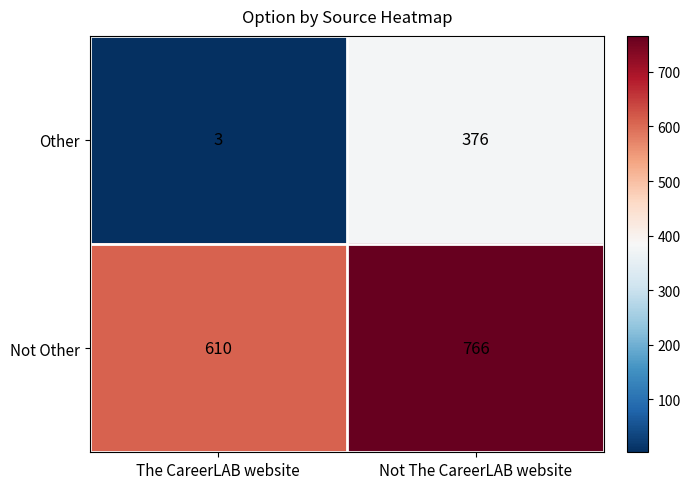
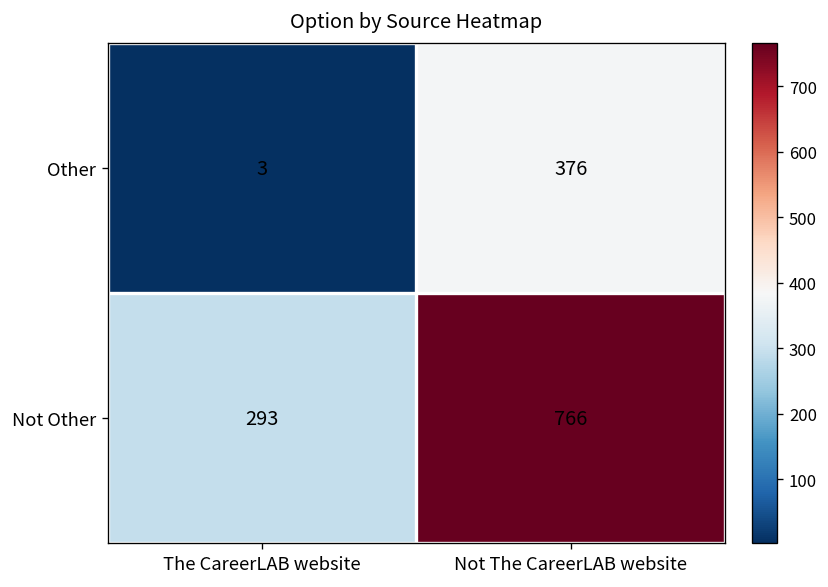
  {
    "Other": {
      "The CareerLAB website": 3,
      "Not The CareerLAB website": 376
    },
    "Not Other": {
-     "The CareerLAB website": 610,
+     "The CareerLAB website": 293,
      "Not The CareerLAB website": 766
    }
  }
